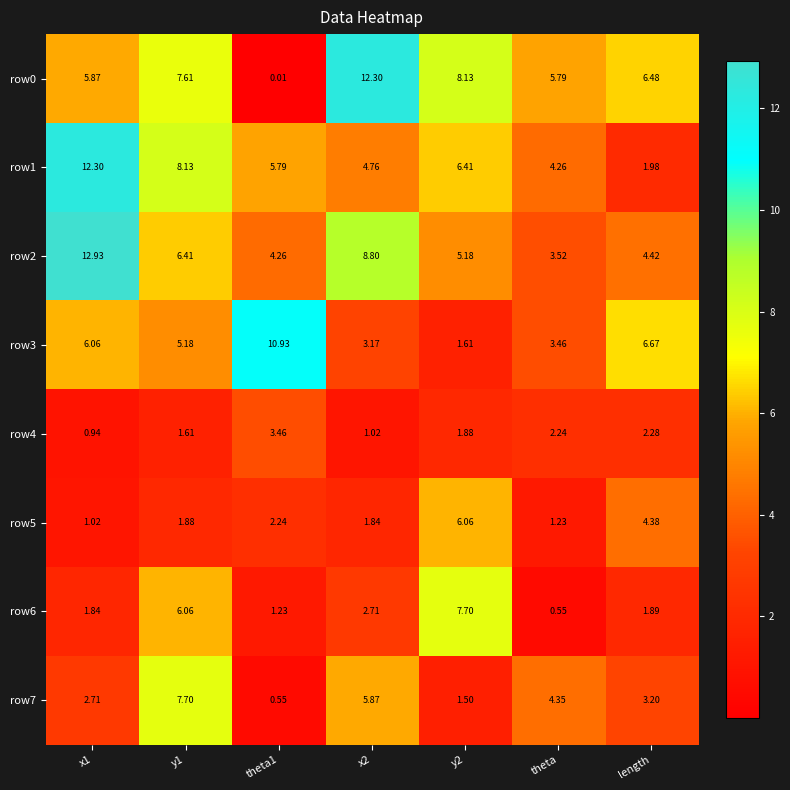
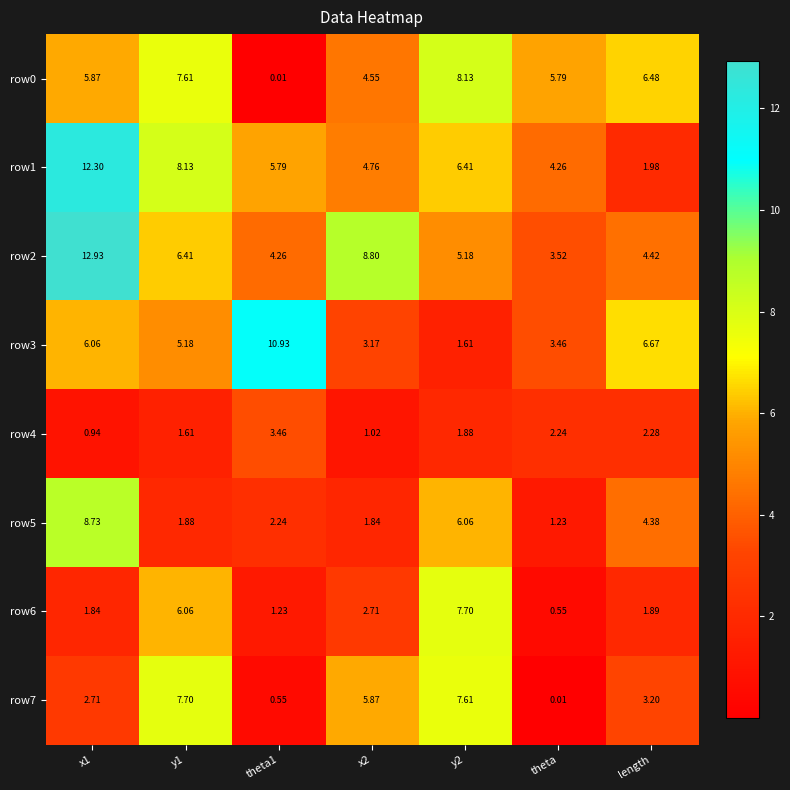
  {
    "row0": {
      "x1": 5.87,
      "y1": 7.61,
      "theta1": 0.01,
-     "x2": 12.30,
+     "x2": 4.55,
      "y2": 8.13,
      "theta": 5.79,
      "length": 6.48
    },
    "row1": {
      "x1": 12.30,
      "y1": 8.13,
      "theta1": 5.79,
      "x2": 4.76,
      "y2": 6.41,
      "theta": 4.26,
      "length": 1.98
    },
    "row2": {
      "x1": 12.93,
      "y1": 6.41,
      "theta1": 4.26,
      "x2": 8.80,
      "y2": 5.18,
      "theta": 3.52,
      "length": 4.42
    },
    "row3": {
      "x1": 6.06,
      "y1": 5.18,
      "theta1": 10.93,
      "x2": 3.17,
      "y2": 1.61,
      "theta": 3.46,
      "length": 6.67
    },
    "row4": {
      "x1": 0.94,
      "y1": 1.61,
      "theta1": 3.46,
      "x2": 1.02,
      "y2": 1.88,
      "theta": 2.24,
      "length": 2.28
    },
    "row5": {
-     "x1": 1.02,
+     "x1": 8.73,
      "y1": 1.88,
      "theta1": 2.24,
      "x2": 1.84,
      "y2": 6.06,
      "theta": 1.23,
      "length": 4.38
    },
    "row6": {
      "x1": 1.84,
      "y1": 6.06,
      "theta1": 1.23,
      "x2": 2.71,
      "y2": 7.70,
      "theta": 0.55,
      "length": 1.89
    },
    "row7": {
      "x1": 2.71,
      "y1": 7.70,
      "theta1": 0.55,
      "x2": 5.87,
-     "y2": 1.50,
-     "theta": 4.35,
+     "y2": 7.61,
+     "theta": 0.01,
      "length": 3.20
    }
  }
